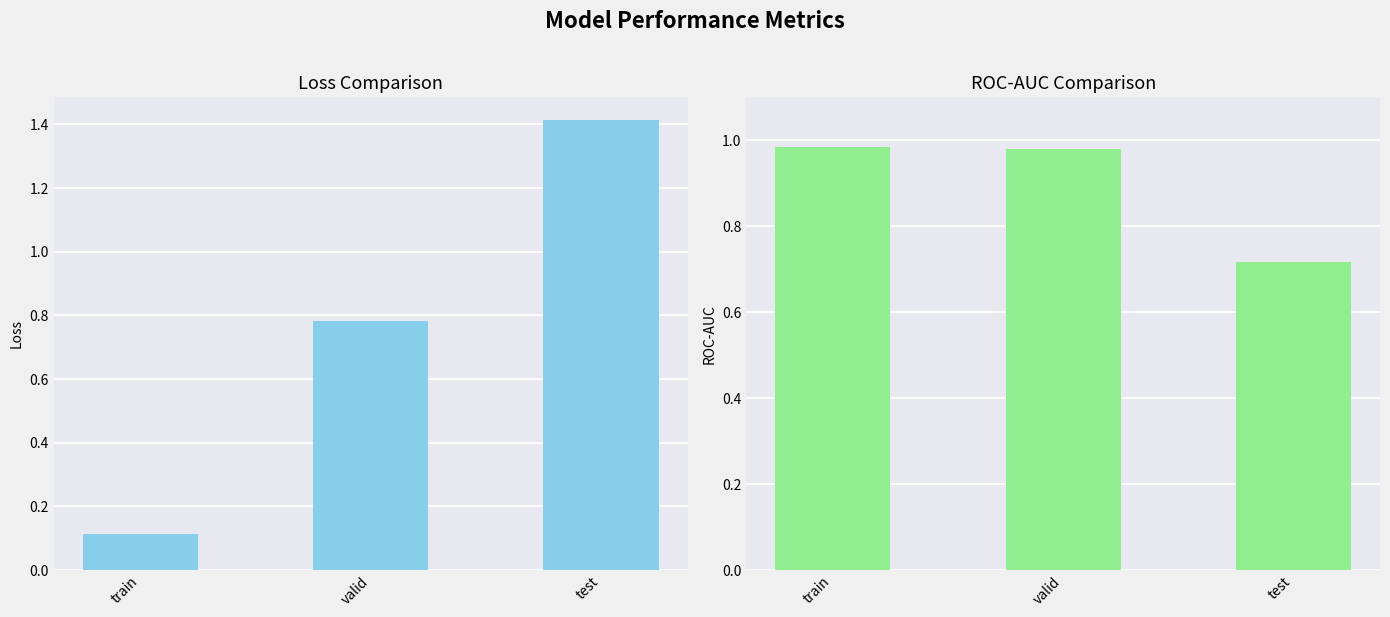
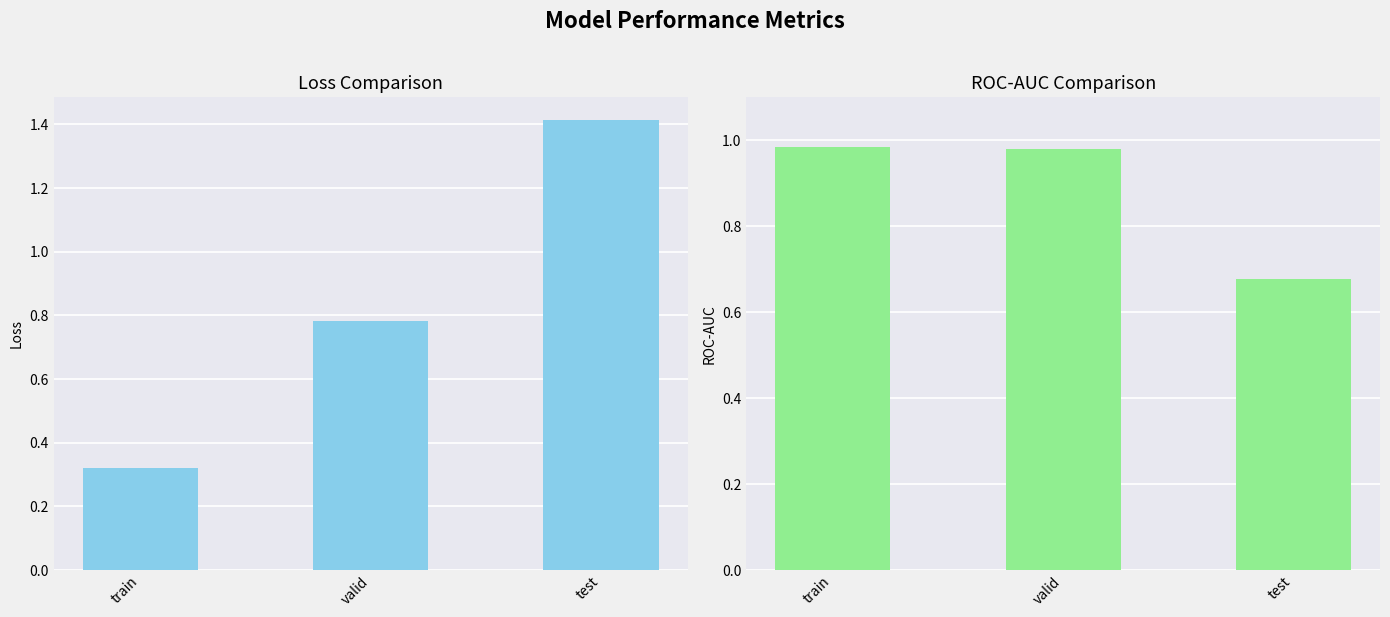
  {
    "Loss Comparison": {
-     "train": 0.11,
+     "train": 0.32,
      "valid": 0.78,
      "test": 1.41
    },
    "ROC-AUC Comparison": {
      "train": 0.98,
      "valid": 0.98,
-     "test": 0.72
+     "test": 0.68
    }
  }
